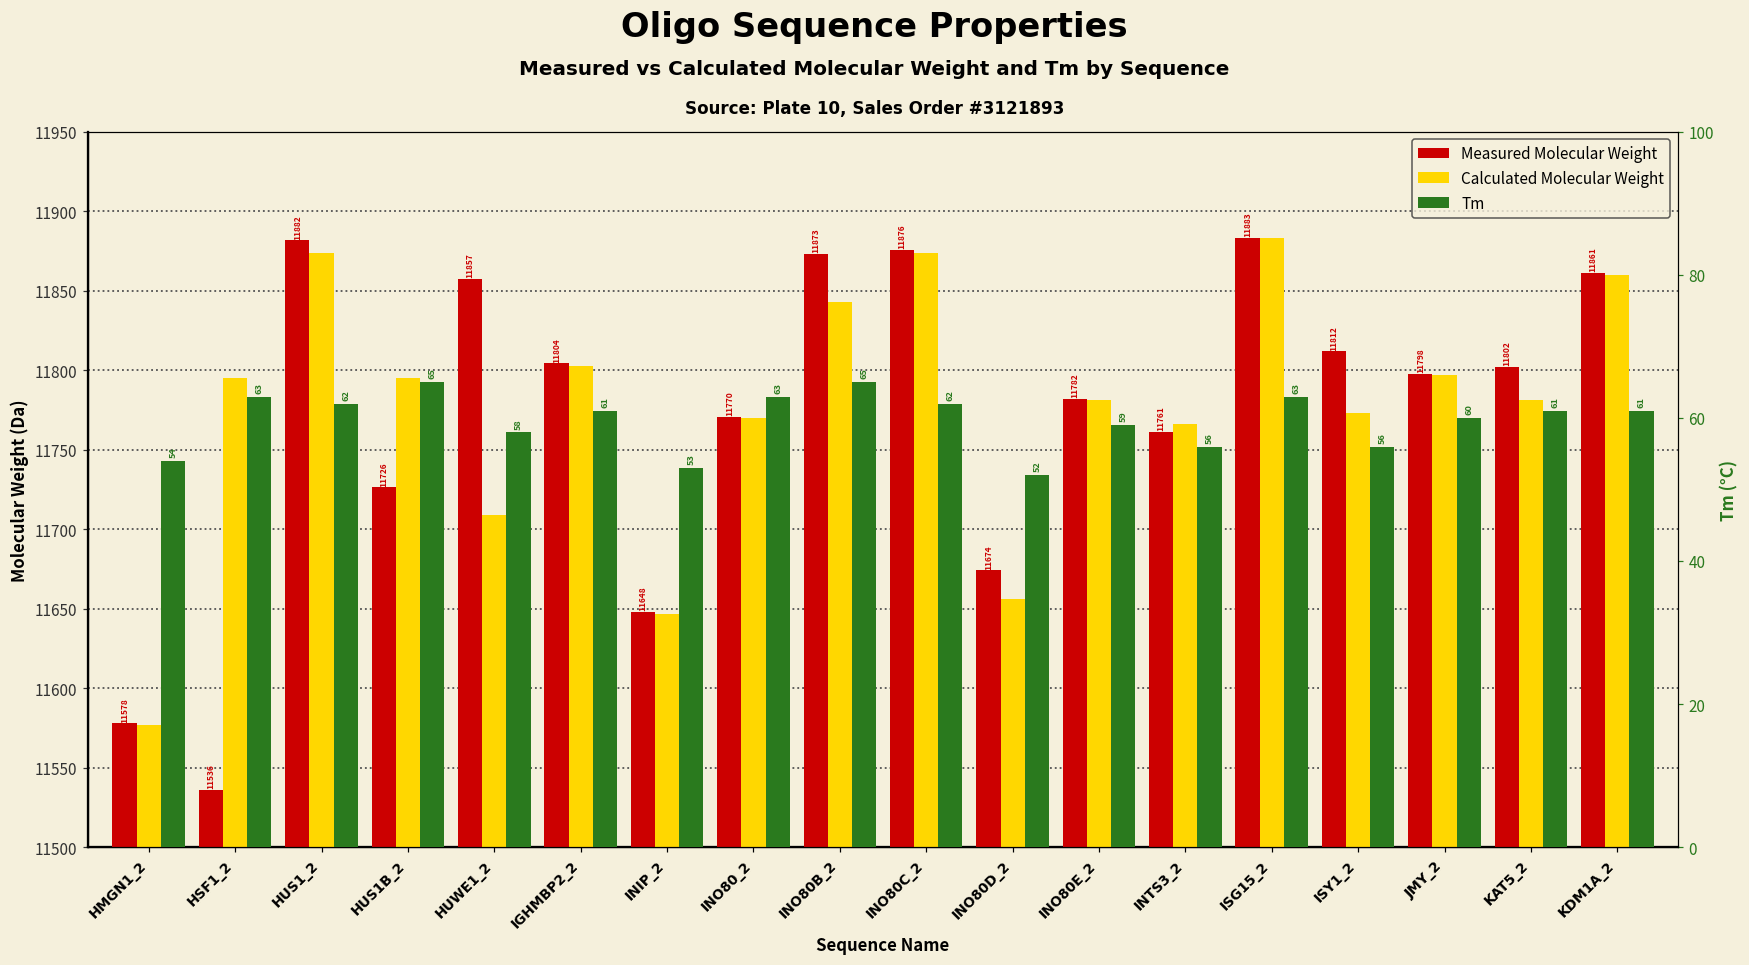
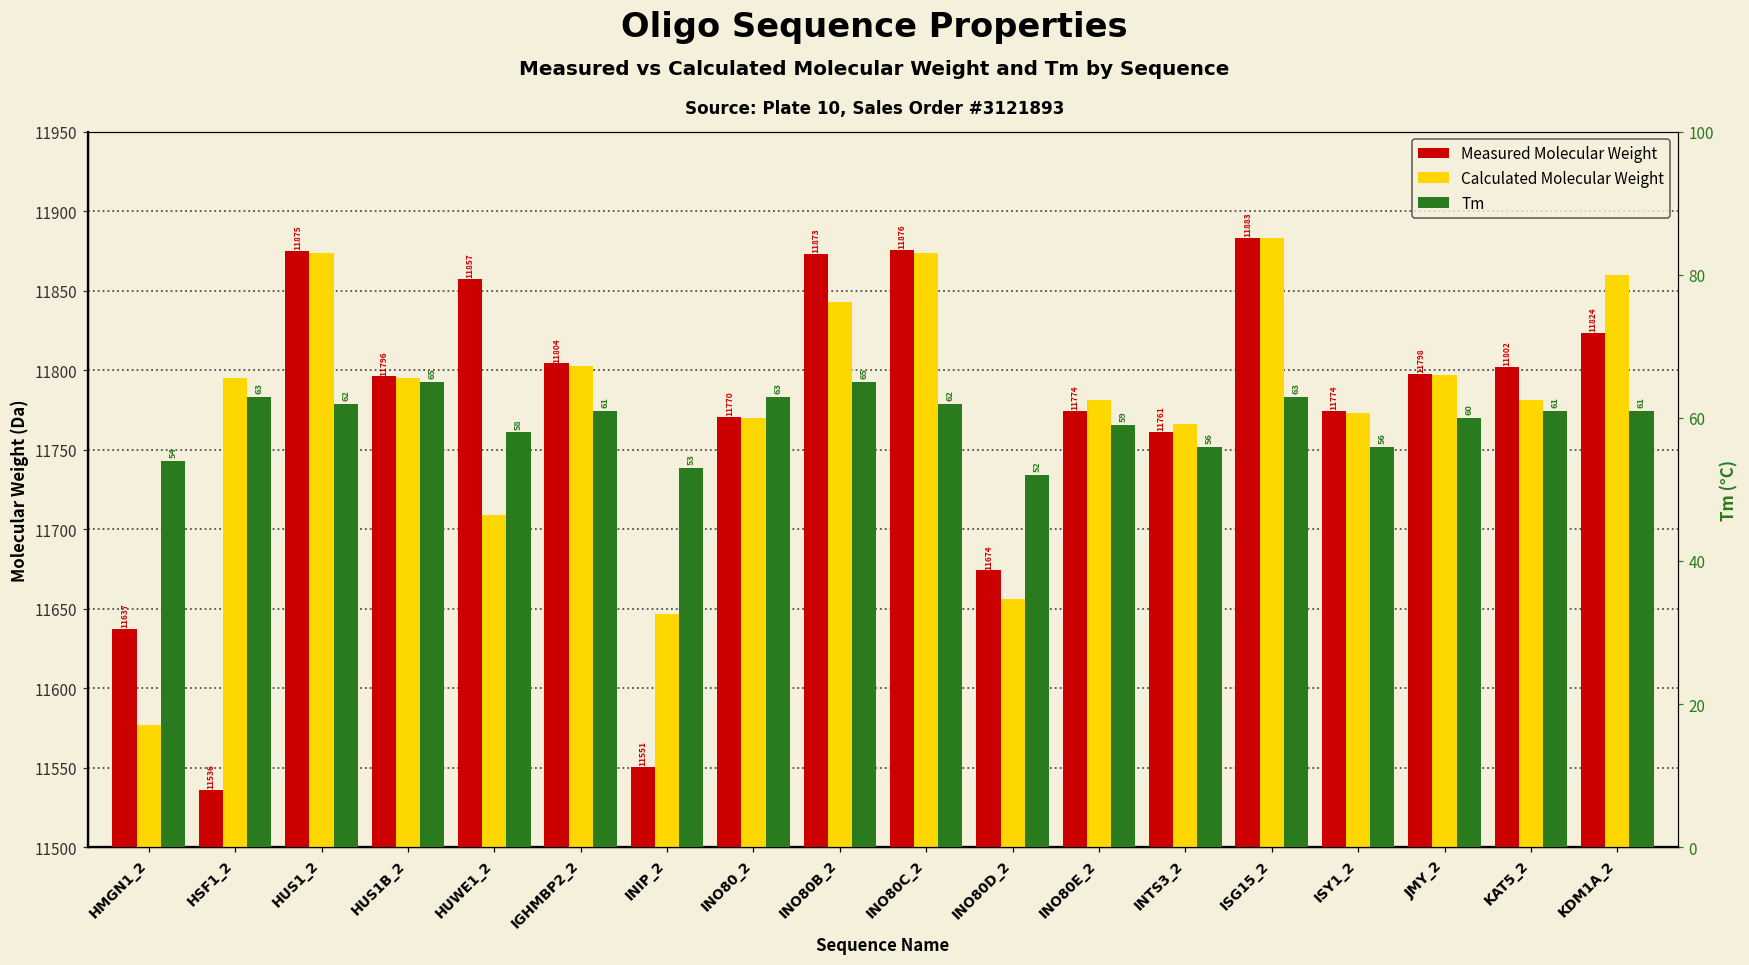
  {
    "Measured Molecular Weight": {
-     "HMGN1_2": 11578,
+     "HMGN1_2": 11637,
      "HSF1_2": 11536,
-     "HUS1_2": 11882,
-     "HUS1B_2": 11726,
+     "HUS1_2": 11875,
+     "HUS1B_2": 11796,
      "HUWE1_2": 11857,
      "IGHMBP2_2": 11804,
-     "INIP_2": 11648,
+     "INIP_2": 11551,
      "INO80_2": 11770,
      "INO80B_2": 11873,
      "INO80C_2": 11876,
      "INO80D_2": 11674,
-     "INO80E_2": 11782,
+     "INO80E_2": 11774,
      "INTS3_2": 11761,
      "ISG15_2": 11883,
-     "ISY1_2": 11812,
+     "ISY1_2": 11774,
      "JMY_2": 11798,
      "KAT5_2": 11802,
-     "KDM1A_2": 11861
+     "KDM1A_2": 11824
    }
  }
